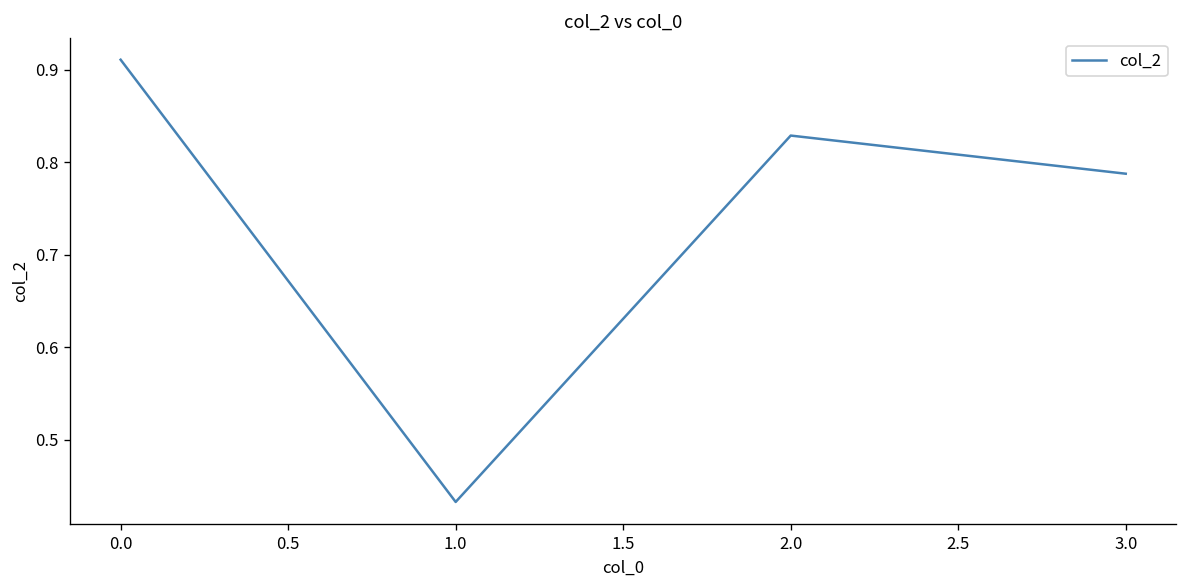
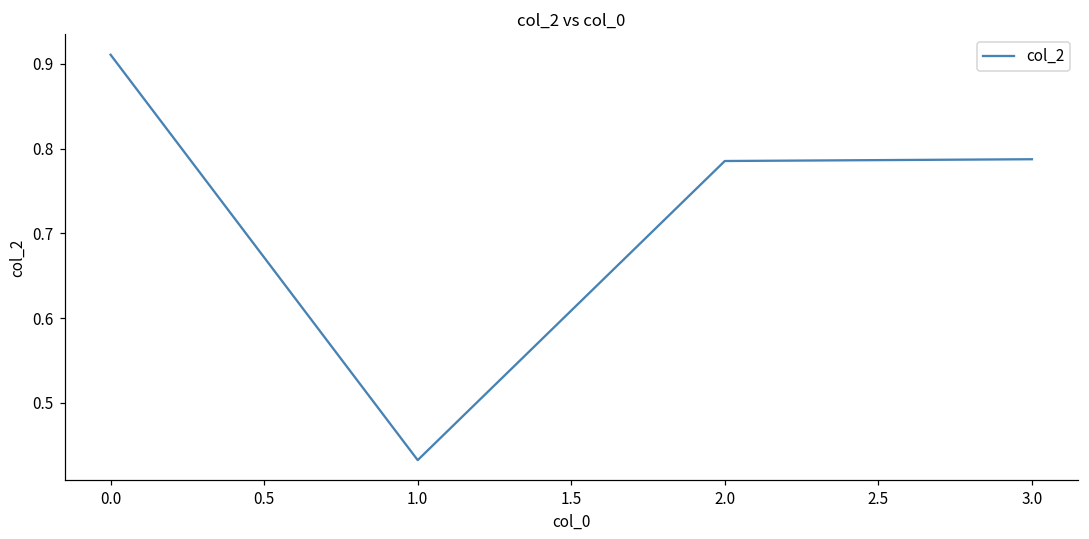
  {
    "0.0": 0.91,
    "1.0": 0.43,
-   "2.0": 0.83,
+   "2.0": 0.79,
    "3.0": 0.79
  }
